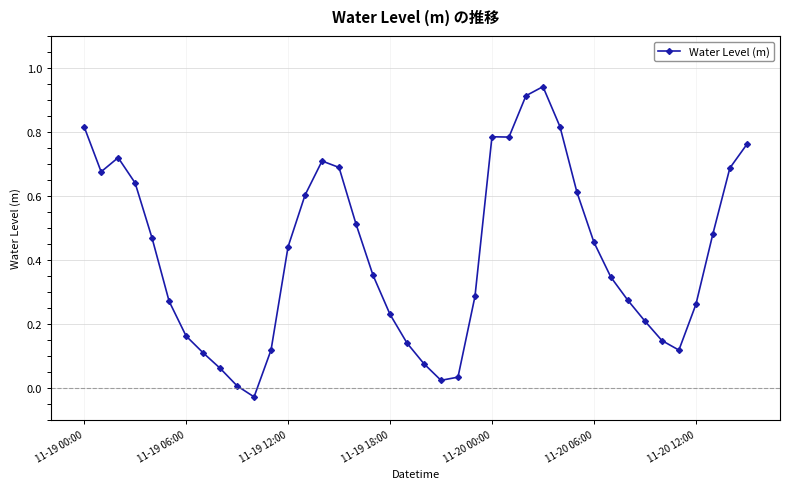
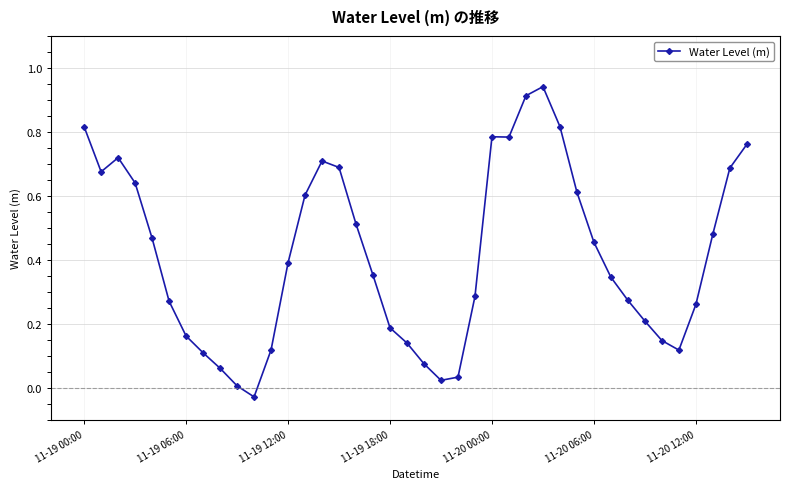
  {
    "11-19 00:00": 0.82,
    "11-19 06:00": 0.16,
-   "11-19 12:00": 0.44,
-   "11-19 18:00": 0.23,
+   "11-19 12:00": 0.39,
+   "11-19 18:00": 0.19,
    "11-20 00:00": 0.78,
    "11-20 06:00": 0.45,
    "11-20 12:00": 0.26
  }
